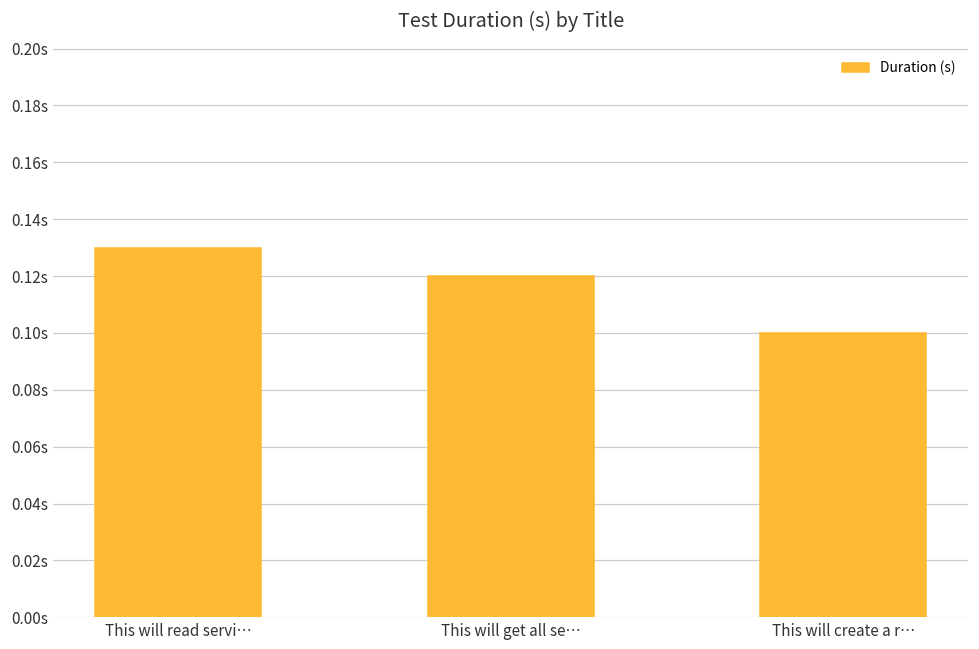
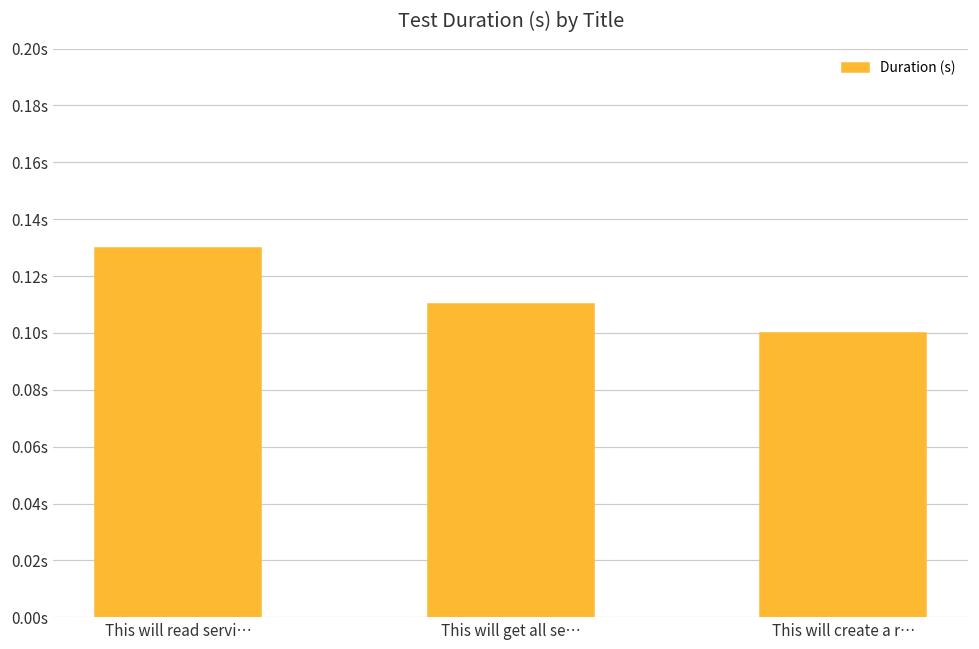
  {
    "This will read servi…": "0.13s",
-   "This will get all se…": "0.12s",
+   "This will get all se…": "0.11s",
    "This will create a r…": "0.10s"
  }
